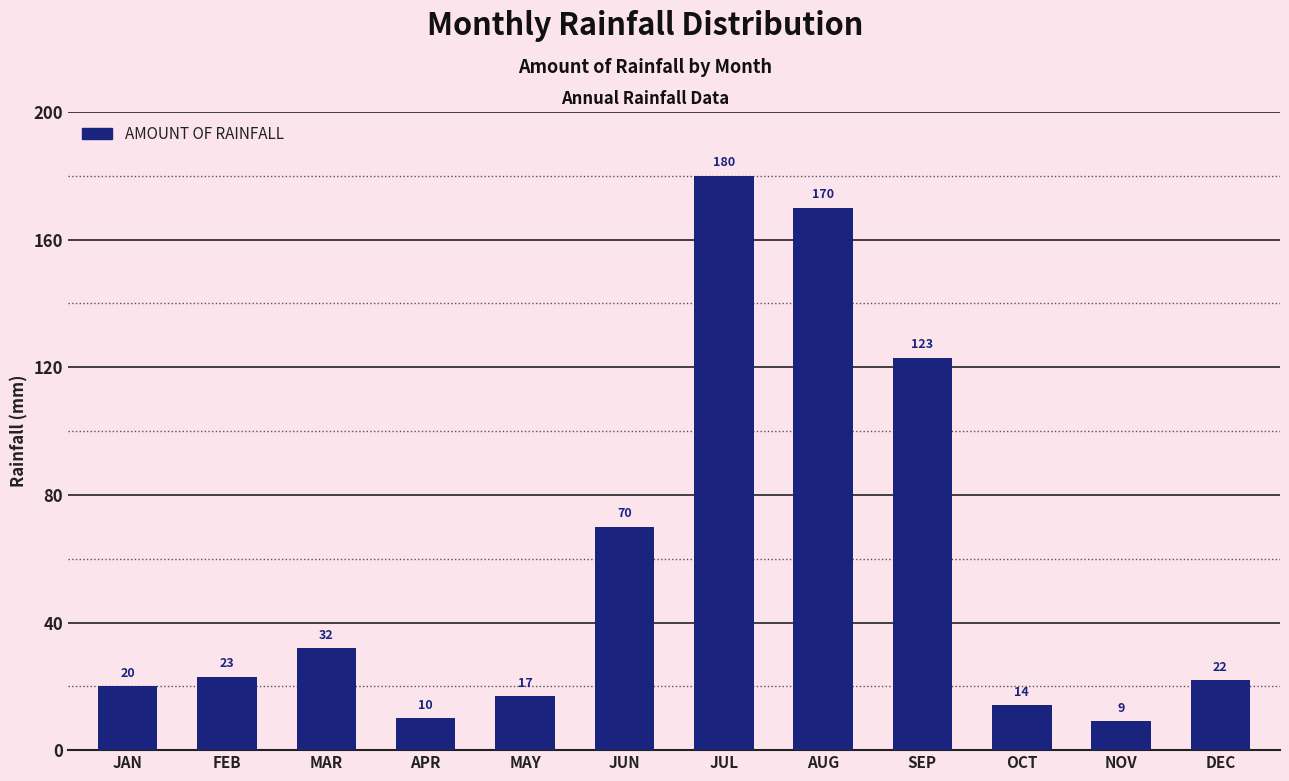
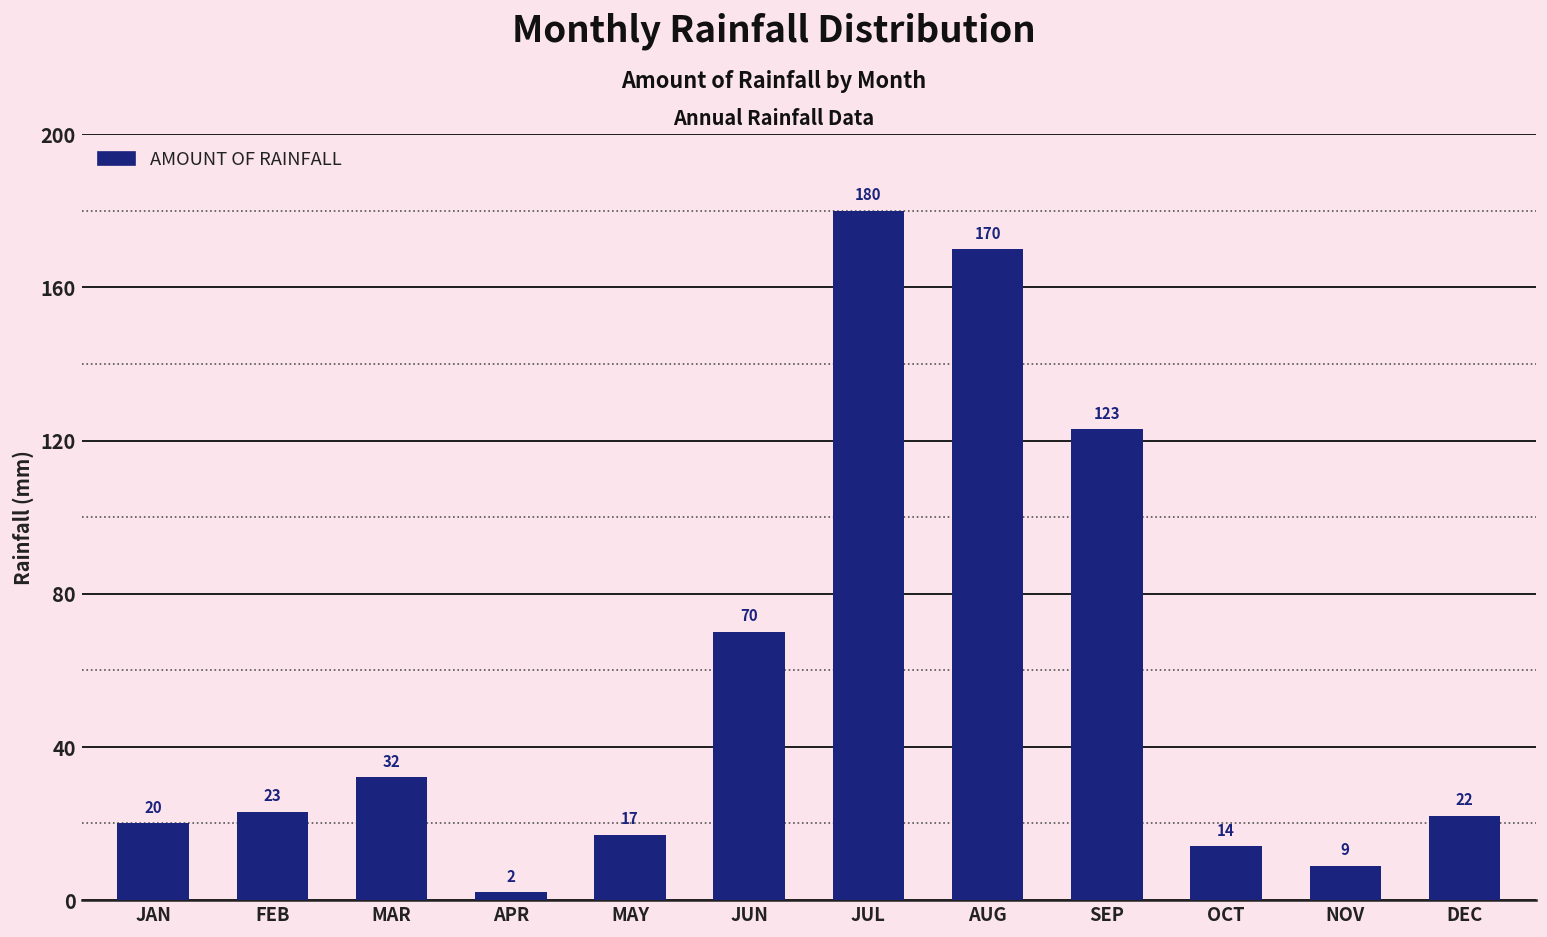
  {
    "JAN": 20,
    "FEB": 23,
    "MAR": 32,
-   "APR": 10,
+   "APR": 2,
    "MAY": 17,
    "JUN": 70,
    "JUL": 180,
    "AUG": 170,
    "SEP": 123,
    "OCT": 14,
    "NOV": 9,
    "DEC": 22
  }
